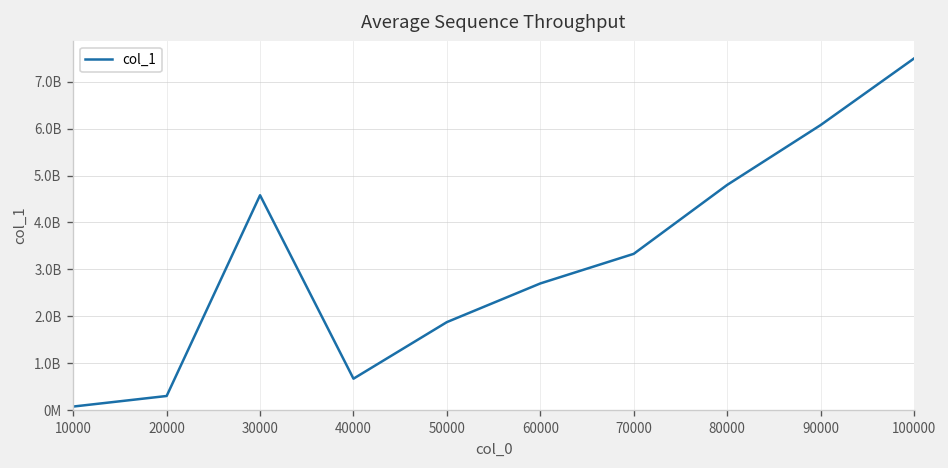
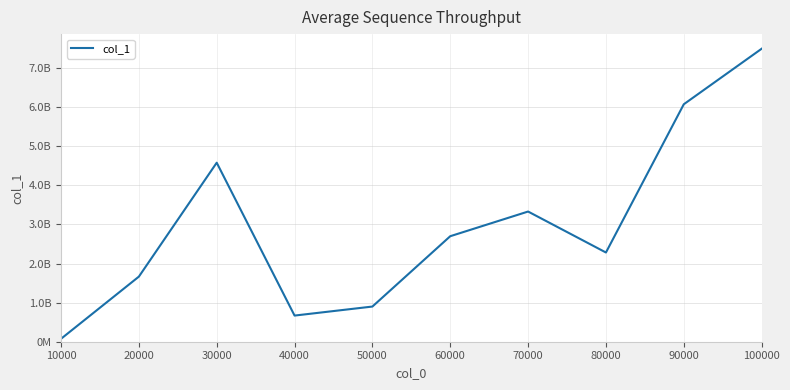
  {
    "10000": 100000000,
-   "20000": 300000000,
+   "20000": 1700000000,
    "30000": 4600000000,
    "40000": 700000000,
-   "50000": 1900000000,
+   "50000": 900000000,
    "60000": 2700000000,
    "70000": 3300000000,
-   "80000": 4800000000,
+   "80000": 2300000000,
    "90000": 6100000000,
    "100000": 7500000000
  }
